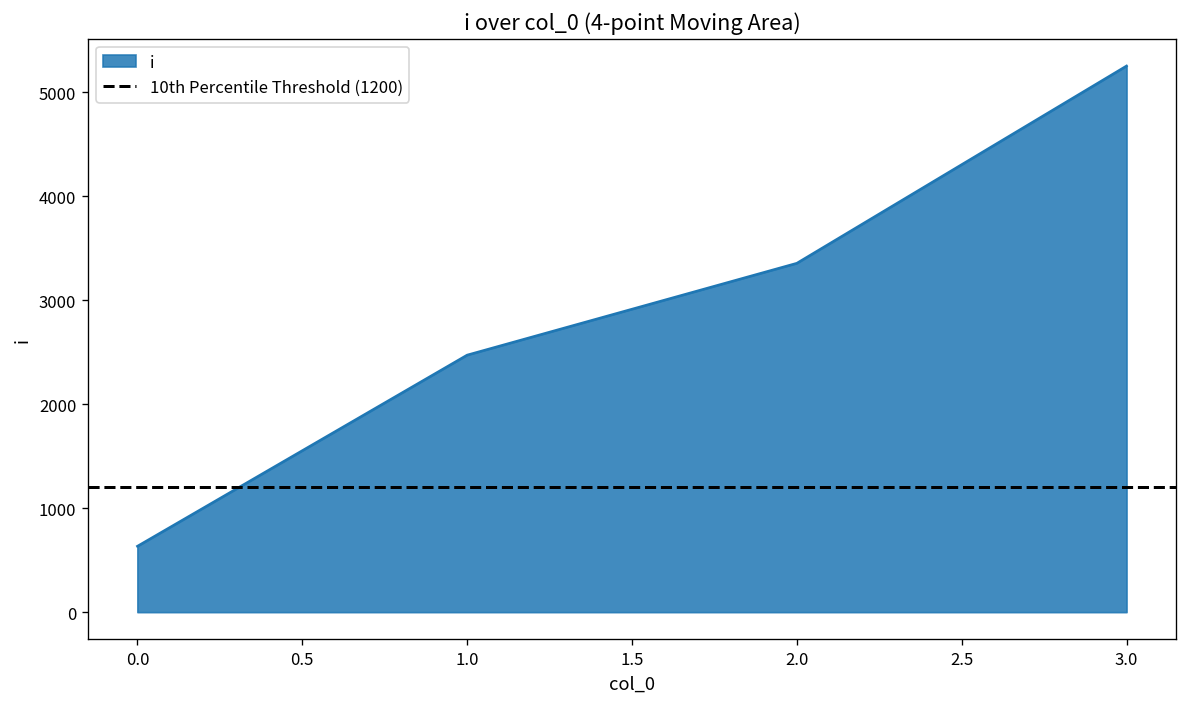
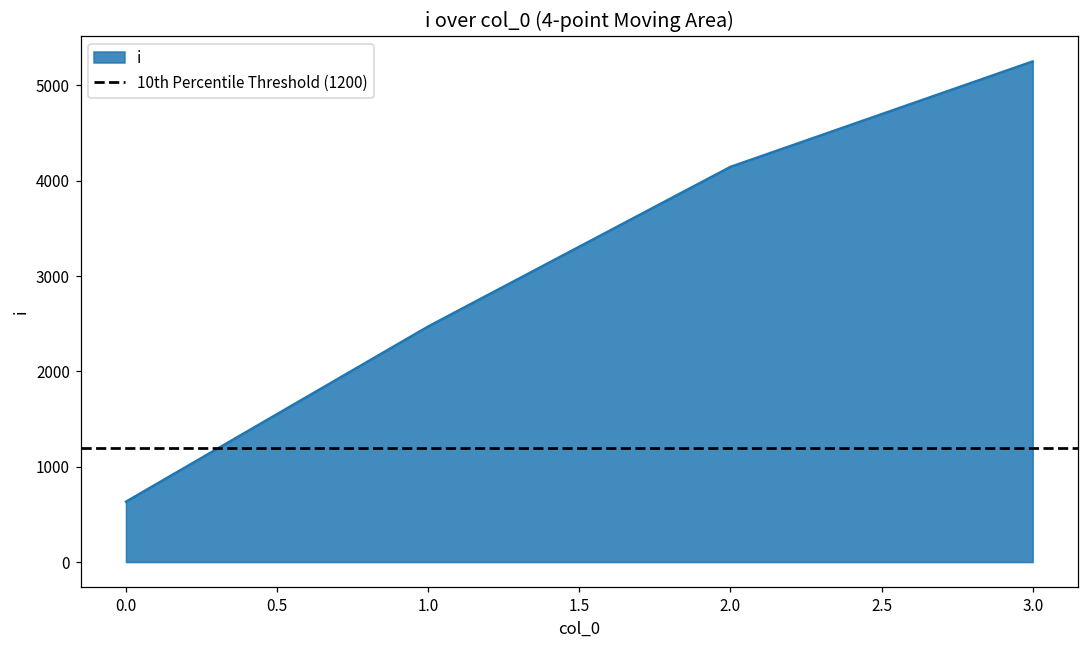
  {
    "0.0": 600,
    "1.0": 2500,
-   "2.0": 3400,
+   "2.0": 4100,
    "3.0": 5300
  }
